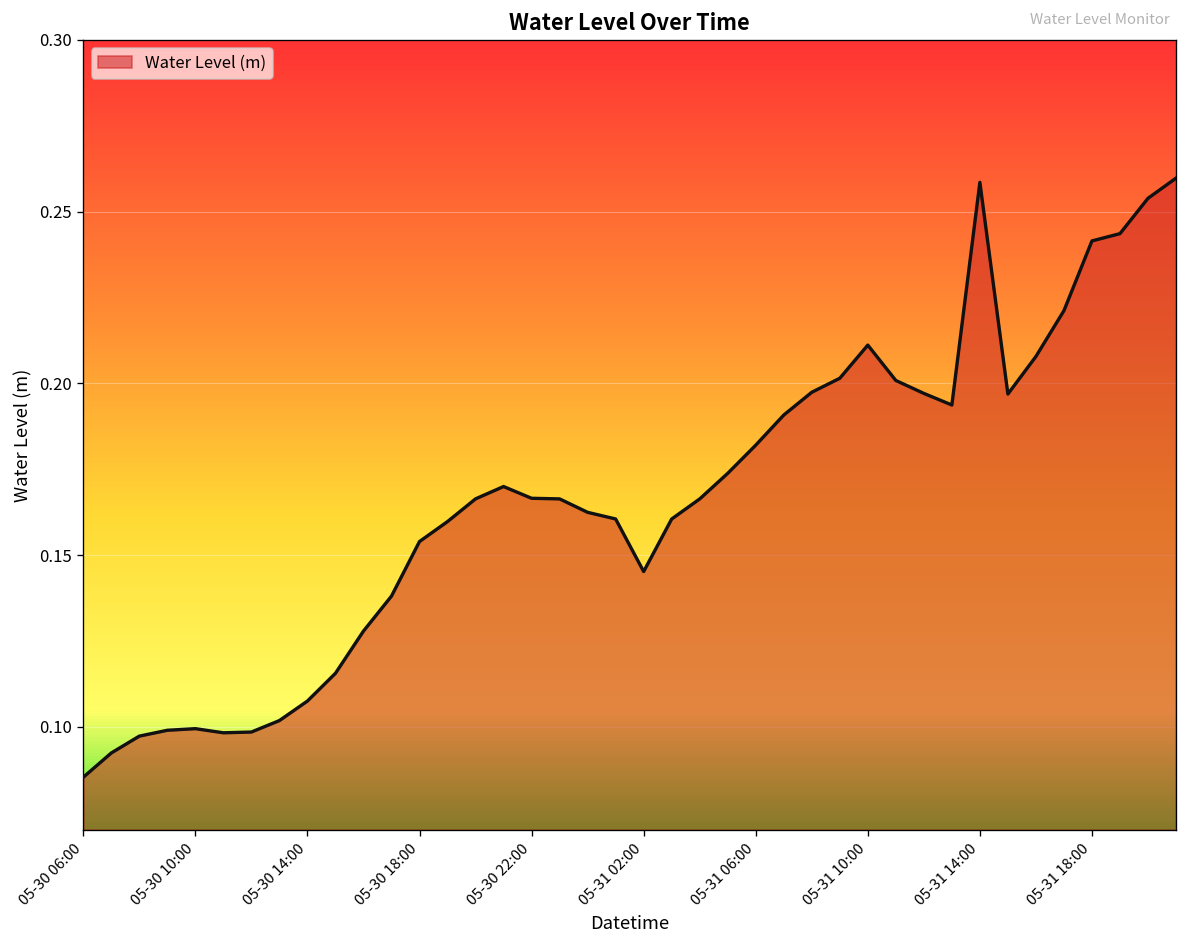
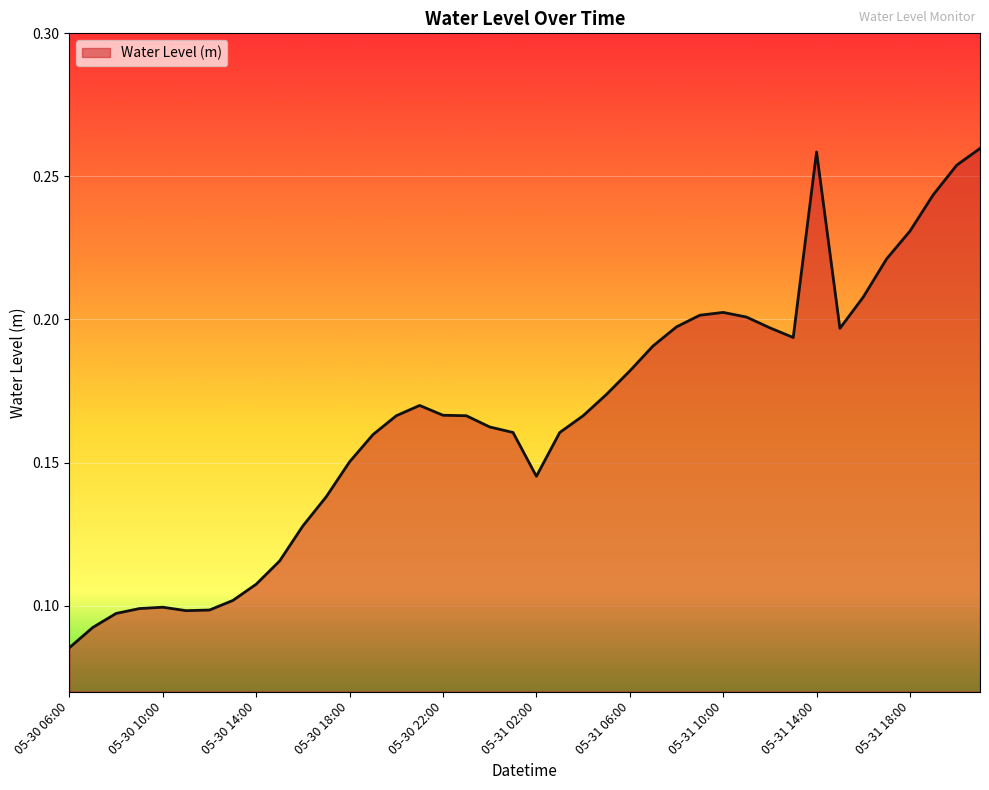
  {
    "05-30 06:00": 0.085,
    "05-30 10:00": 0.099,
    "05-30 14:00": 0.107,
-   "05-30 18:00": 0.154,
+   "05-30 18:00": 0.150,
    "05-30 22:00": 0.167,
    "05-31 02:00": 0.145,
    "05-31 06:00": 0.182,
-   "05-31 10:00": 0.211,
+   "05-31 10:00": 0.202,
    "05-31 14:00": 0.259,
-   "05-31 18:00": 0.241
+   "05-31 18:00": 0.231
  }
